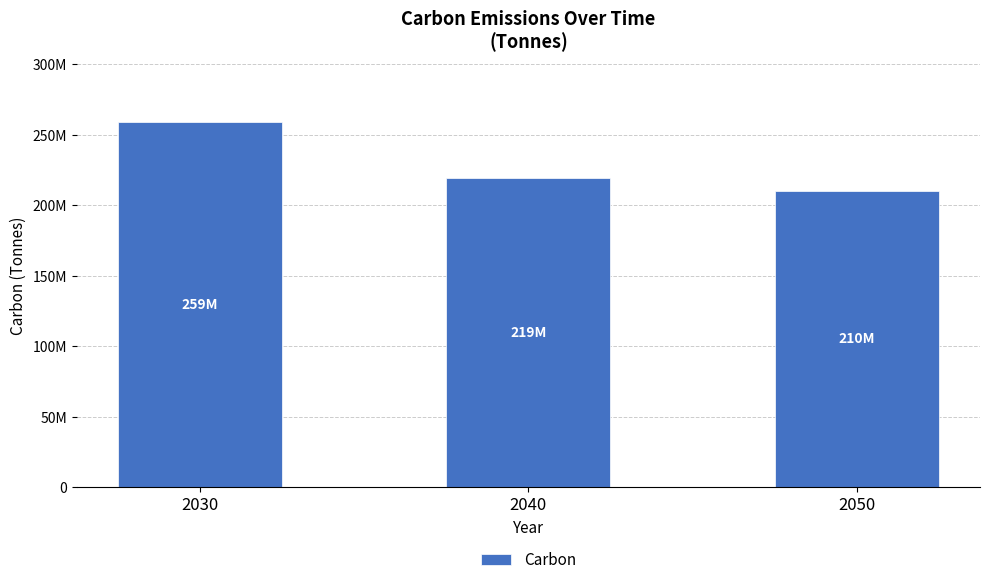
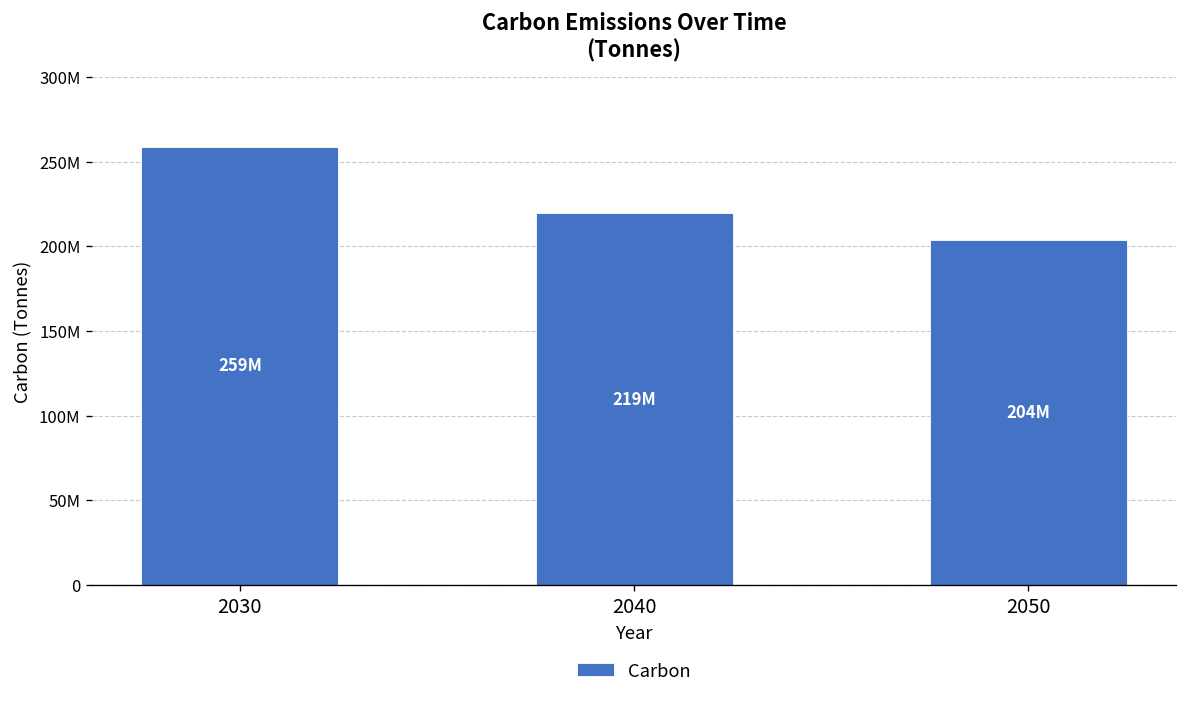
  {
    "2030": "259M",
    "2040": "219M",
-   "2050": "210M"
+   "2050": "204M"
  }
